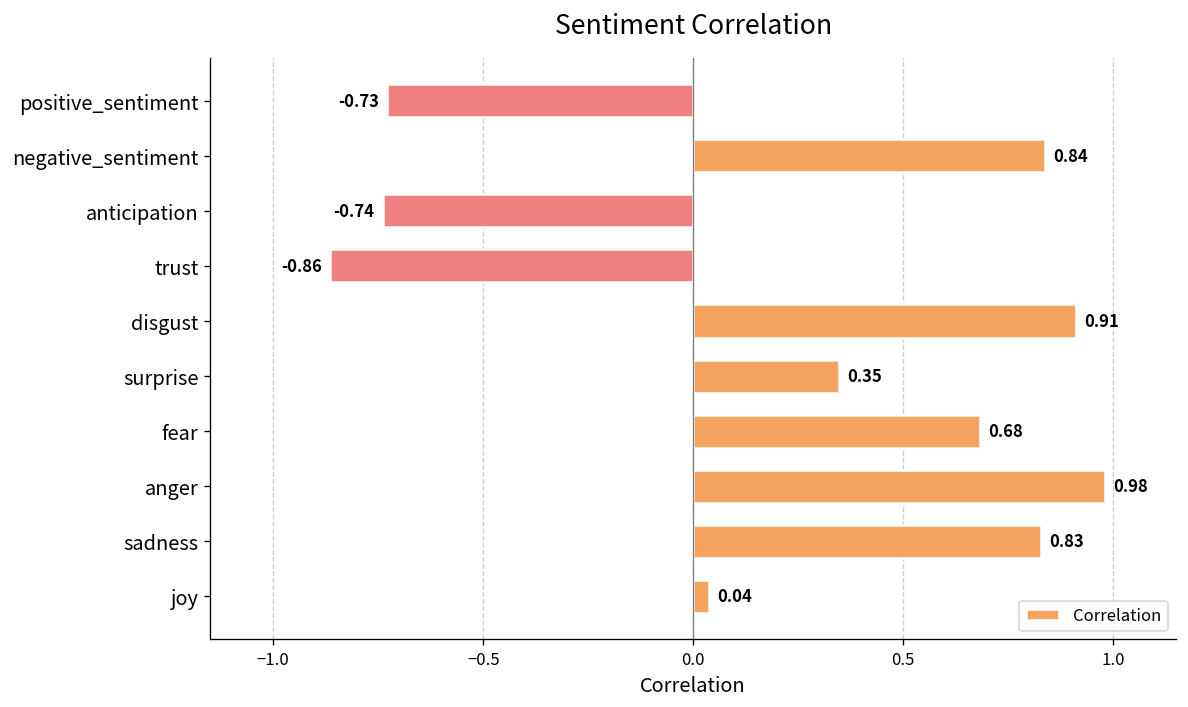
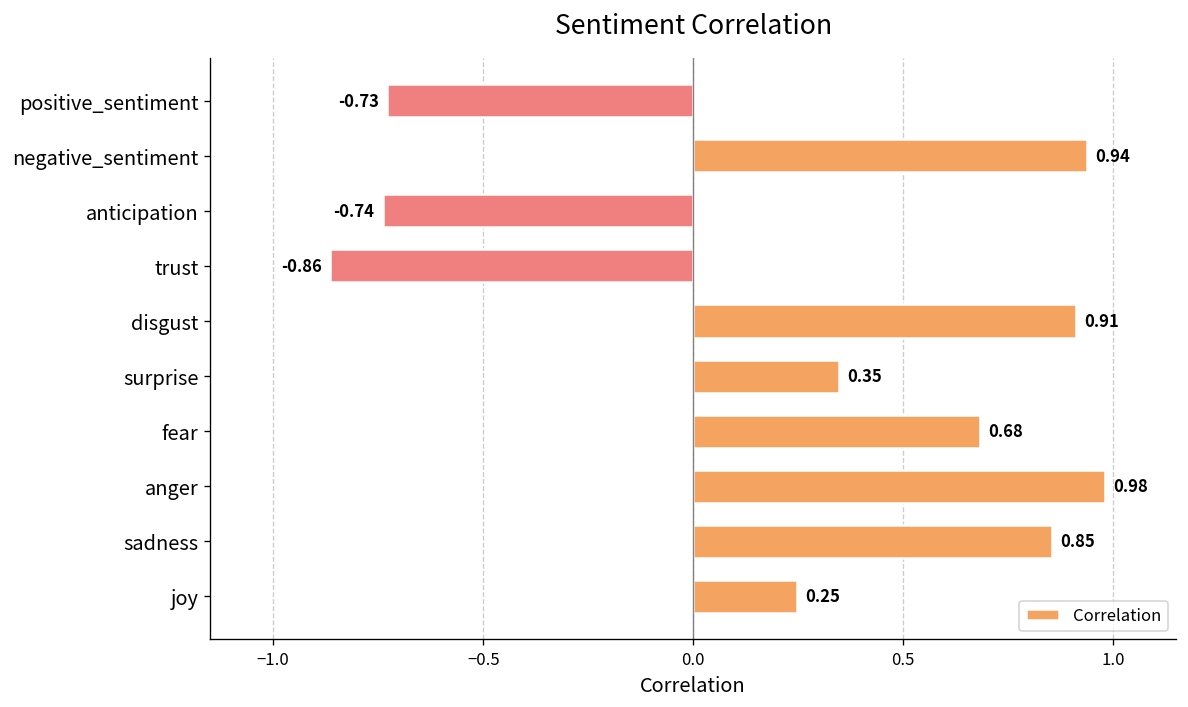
  {
    "positive_sentiment": -0.73,
-   "negative_sentiment": 0.84,
+   "negative_sentiment": 0.94,
    "anticipation": -0.74,
    "trust": -0.86,
    "disgust": 0.91,
    "surprise": 0.35,
    "fear": 0.68,
    "anger": 0.98,
-   "sadness": 0.83,
-   "joy": 0.04
+   "sadness": 0.85,
+   "joy": 0.25
  }
